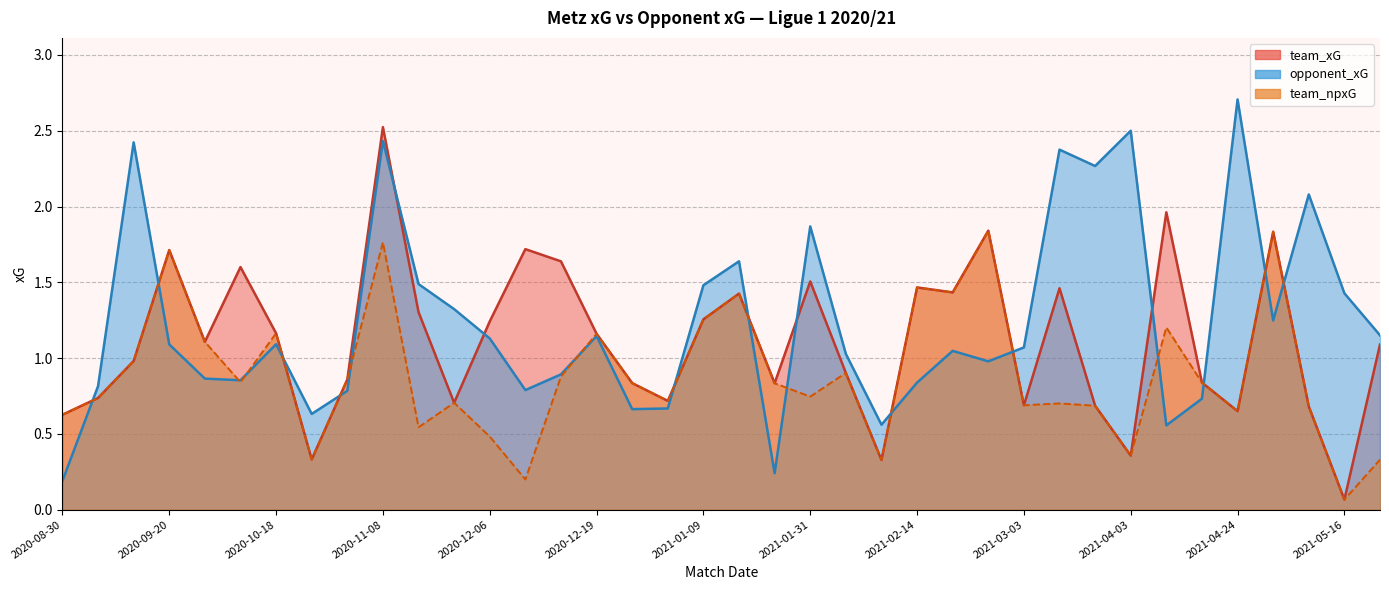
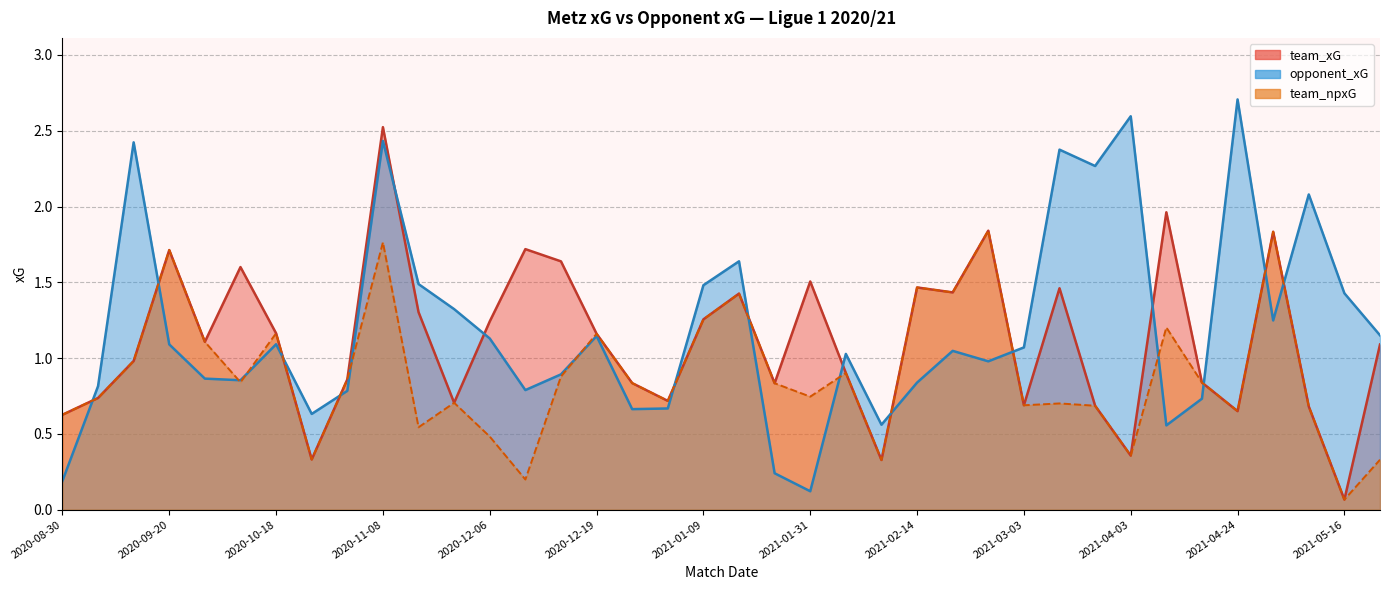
  {
    "opponent_xG": {
      "2020-08-30": 0.19,
      "2020-09-20": 1.09,
      "2020-10-18": 1.09,
      "2020-11-08": 2.43,
      "2020-12-06": 1.13,
      "2021-01-09": 1.48,
-     "2021-01-31": 1.87,
+     "2021-01-31": 0.12,
      "2021-02-14": 0.84,
      "2021-03-03": 1.07,
-     "2021-04-03": 2.50,
+     "2021-04-03": 2.60,
      "2021-04-24": 2.71,
      "2021-05-16": 1.43
    }
  }
